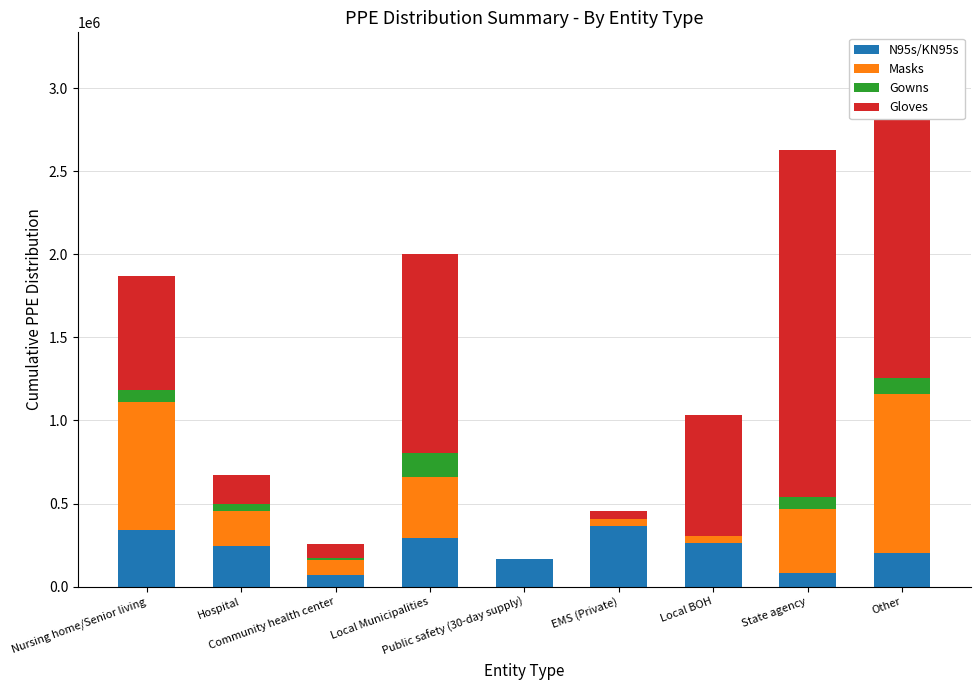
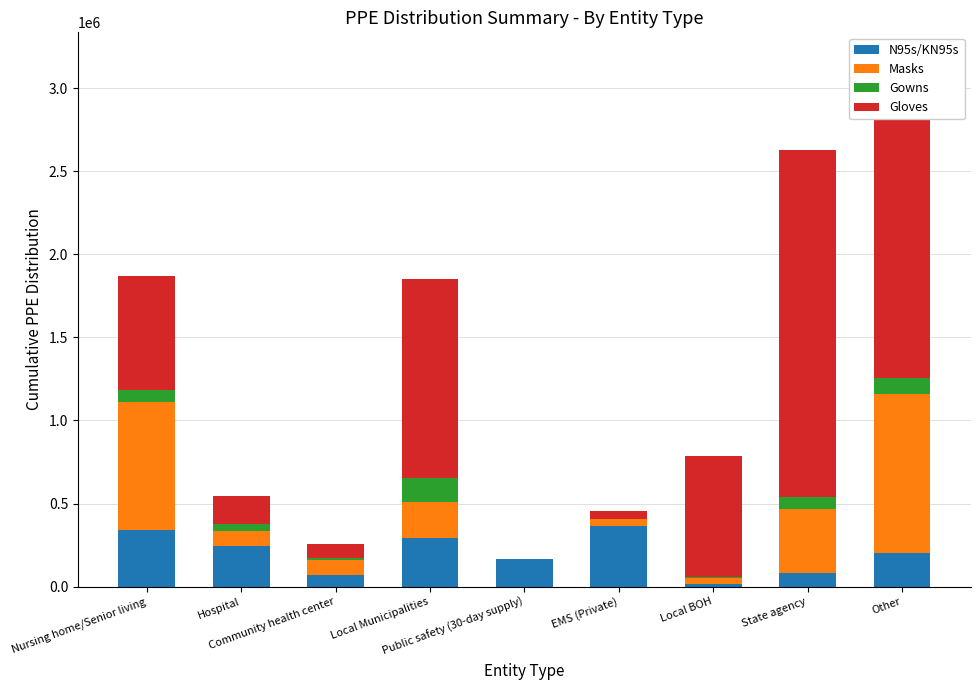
  {
    "N95s/KN95s": {
      "Nursing home/Senior living": 340000,
      "Hospital": 240000,
      "Community health center": 70000,
      "Local Municipalities": 290000,
      "Public safety (30-day supply)": 170000,
      "EMS (Private)": 370000,
-     "Local BOH": 260000,
+     "Local BOH": 10000,
      "State agency": 80000,
      "Other": 200000
    },
    "Masks": {
      "Nursing home/Senior living": 770000,
-     "Hospital": 210000,
+     "Hospital": 90000,
      "Community health center": 90000,
-     "Local Municipalities": 370000,
+     "Local Municipalities": 220000,
      "Public safety (30-day supply)": 0,
      "EMS (Private)": 40000,
      "Local BOH": 40000,
      "State agency": 390000,
      "Other": 960000
    },
    "Gowns": {
      "Nursing home/Senior living": 80000,
      "Hospital": 40000,
      "Local Municipalities": 140000,
      "Public safety (30-day supply)": 0,
      "State agency": 70000,
      "Other": 100000
    },
    "Gloves": {
      "Nursing home/Senior living": 680000,
      "Hospital": 170000,
      "Community health center": 80000,
      "Local Municipalities": 1200000,
      "Public safety (30-day supply)": 0,
      "EMS (Private)": 50000,
      "Local BOH": 730000,
      "State agency": 2090000
    }
  }
